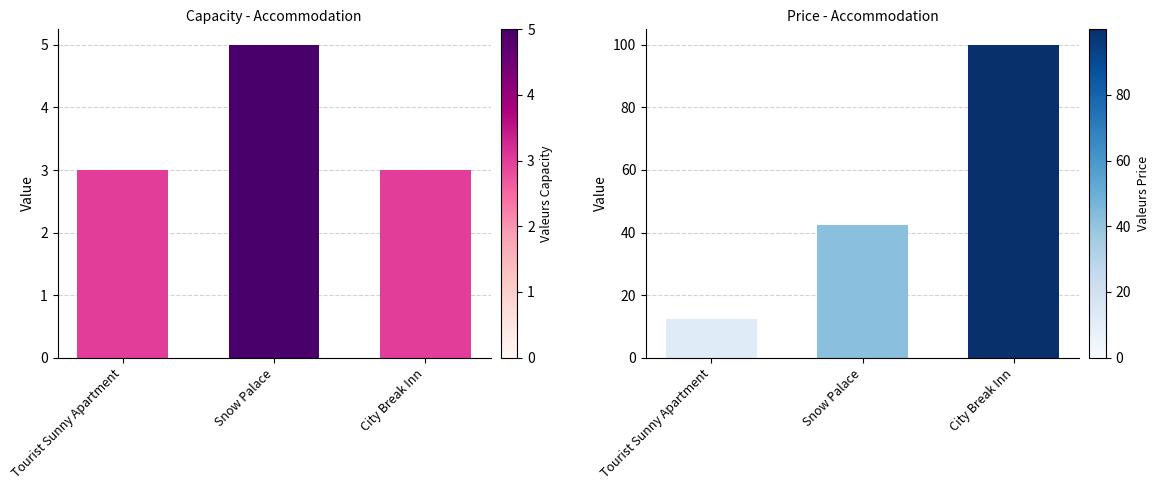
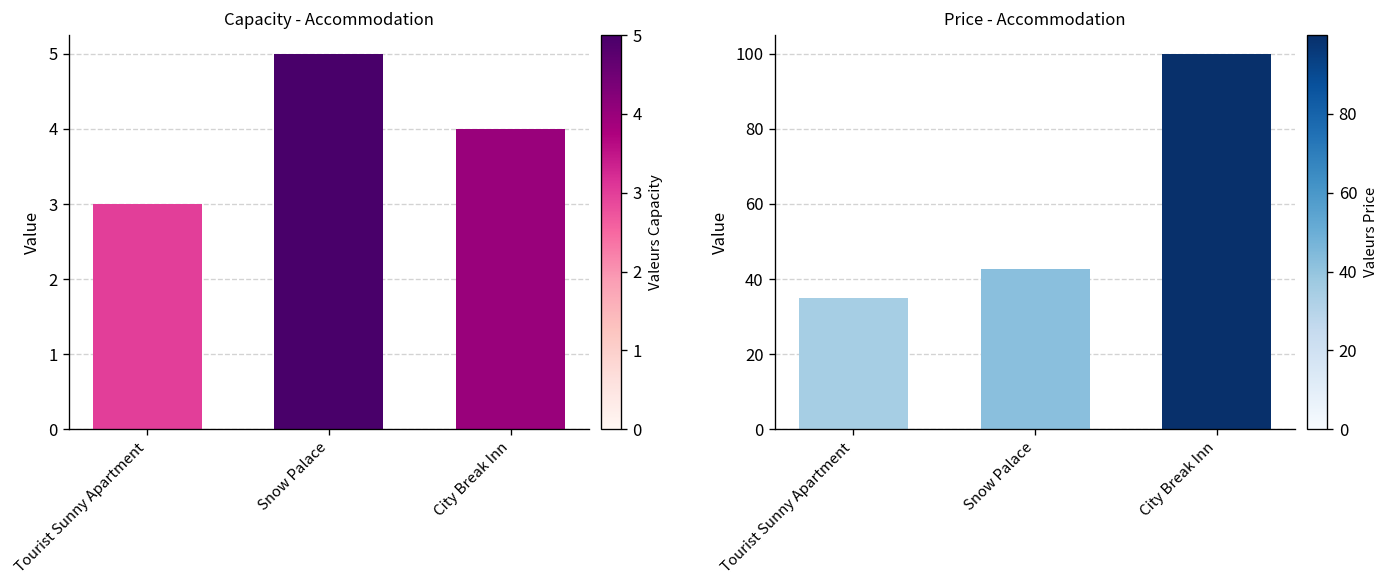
  {
    "Capacity - Accommodation": {
      "Tourist Sunny Apartment": 3,
      "Snow Palace": 5,
-     "City Break Inn": 3
+     "City Break Inn": 4
    },
    "Price - Accommodation": {
-     "Tourist Sunny Apartment": 12,
+     "Tourist Sunny Apartment": 35,
      "Snow Palace": 43,
      "City Break Inn": 100
    }
  }
